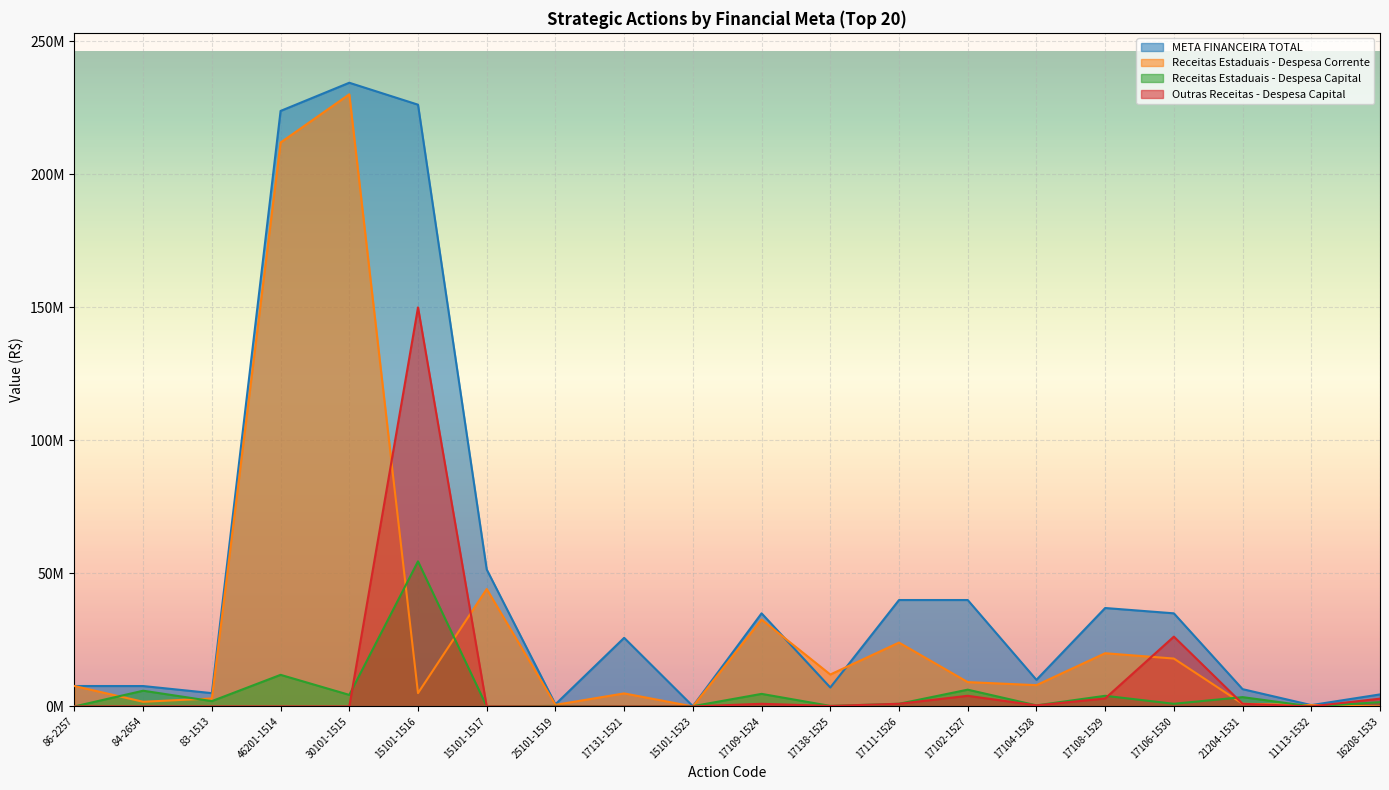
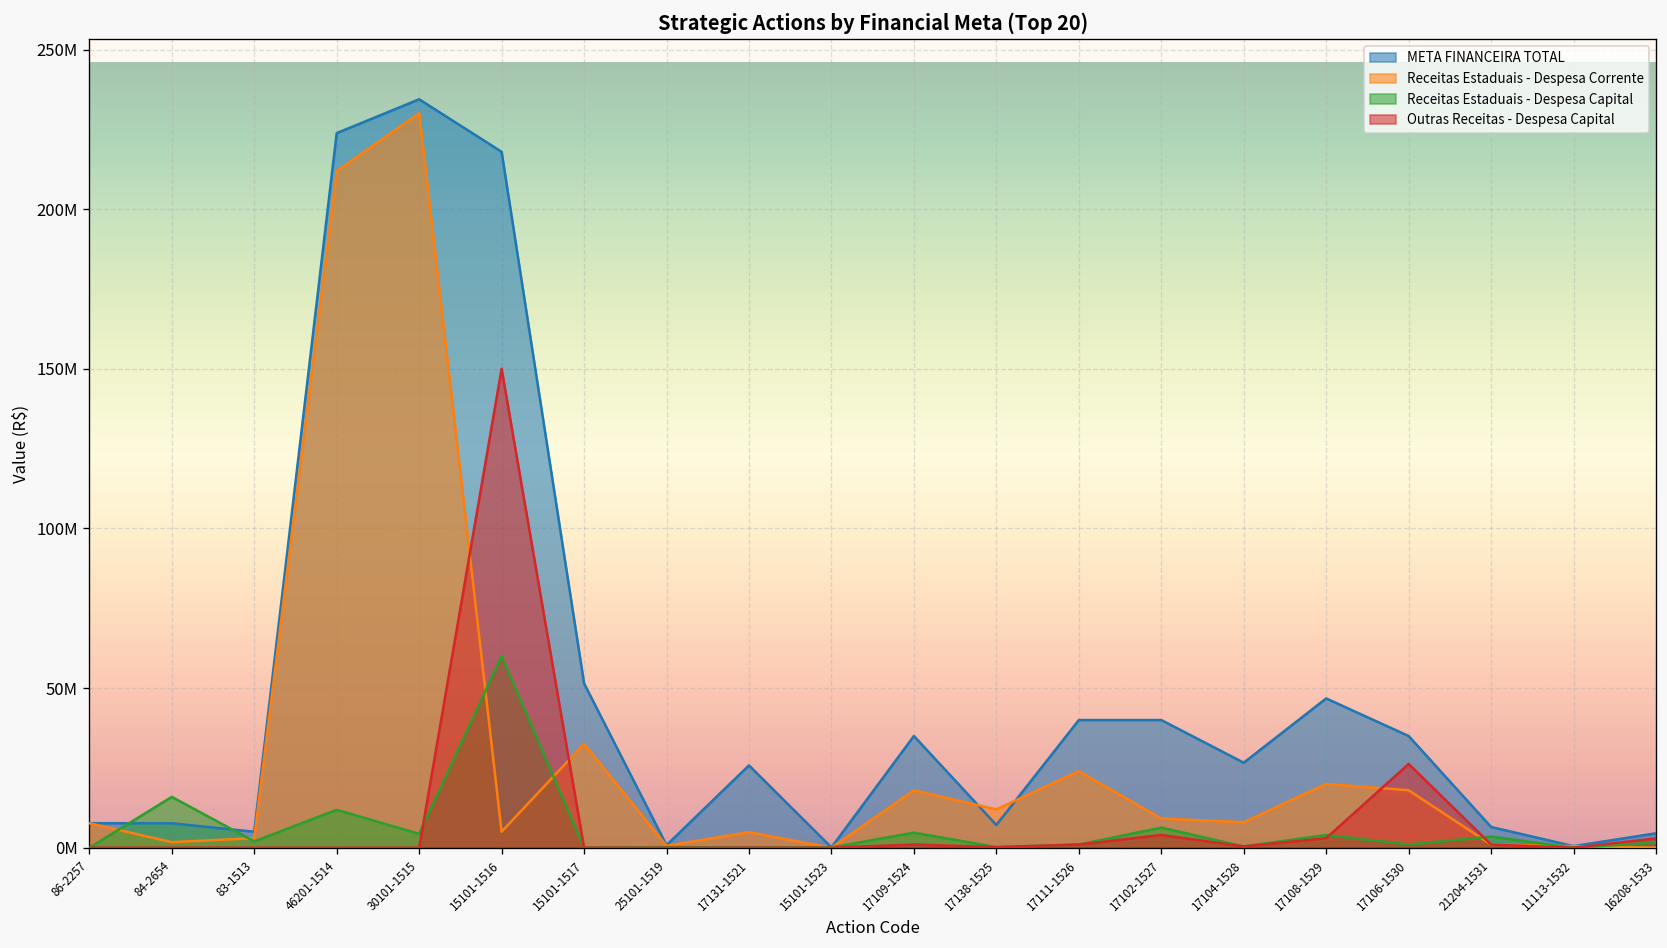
  {
    "META FINANCEIRA TOTAL": {
      "84-2654": 8000000,
      "83-1513": 5000000,
      "46201-1514": 224000000,
      "30101-1515": 234000000,
-     "15101-1516": 226000000,
+     "15101-1516": 218000000,
      "15101-1517": 51000000,
      "17131-1521": 26000000,
      "17109-1524": 35000000,
      "17138-1525": 7000000,
      "17111-1526": 40000000,
      "17102-1527": 40000000,
-     "17104-1528": 10000000,
-     "17108-1529": 37000000,
+     "17104-1528": 27000000,
+     "17108-1529": 47000000,
      "17106-1530": 35000000,
      "21204-1531": 7000000,
      "16208-1533": 5000000
    },
    "Receitas Estaduais - Despesa Corrente": {
      "84-2654": 2000000,
      "83-1513": 3000000,
      "46201-1514": 212000000,
      "30101-1515": 230000000,
      "15101-1516": 5000000,
-     "15101-1517": 44000000,
+     "15101-1517": 33000000,
      "17131-1521": 5000000,
-     "17109-1524": 33000000,
+     "17109-1524": 18000000,
      "17138-1525": 12000000,
      "17111-1526": 24000000,
      "17102-1527": 9000000,
      "17104-1528": 8000000,
      "17108-1529": 20000000,
      "17106-1530": 18000000,
      "16208-1533": 0
    },
    "Receitas Estaduais - Despesa Capital": {
-     "84-2654": 6000000,
+     "84-2654": 16000000,
      "83-1513": 2000000,
      "46201-1514": 12000000,
      "30101-1515": 4000000,
-     "15101-1516": 55000000,
+     "15101-1516": 60000000,
      "17109-1524": 5000000,
      "17102-1527": 6000000,
      "17108-1529": 4000000,
      "17106-1530": 1000000,
      "21204-1531": 4000000,
      "16208-1533": 2000000
    },
    "Outras Receitas - Despesa Capital": {
      "84-2654": 0,
      "83-1513": 0,
      "46201-1514": 0,
      "30101-1515": 0,
      "15101-1516": 150000000,
      "17109-1524": 1000000,
      "17102-1527": 4000000,
      "17108-1529": 3000000,
      "17106-1530": 26000000,
      "16208-1533": 3000000
    }
  }
